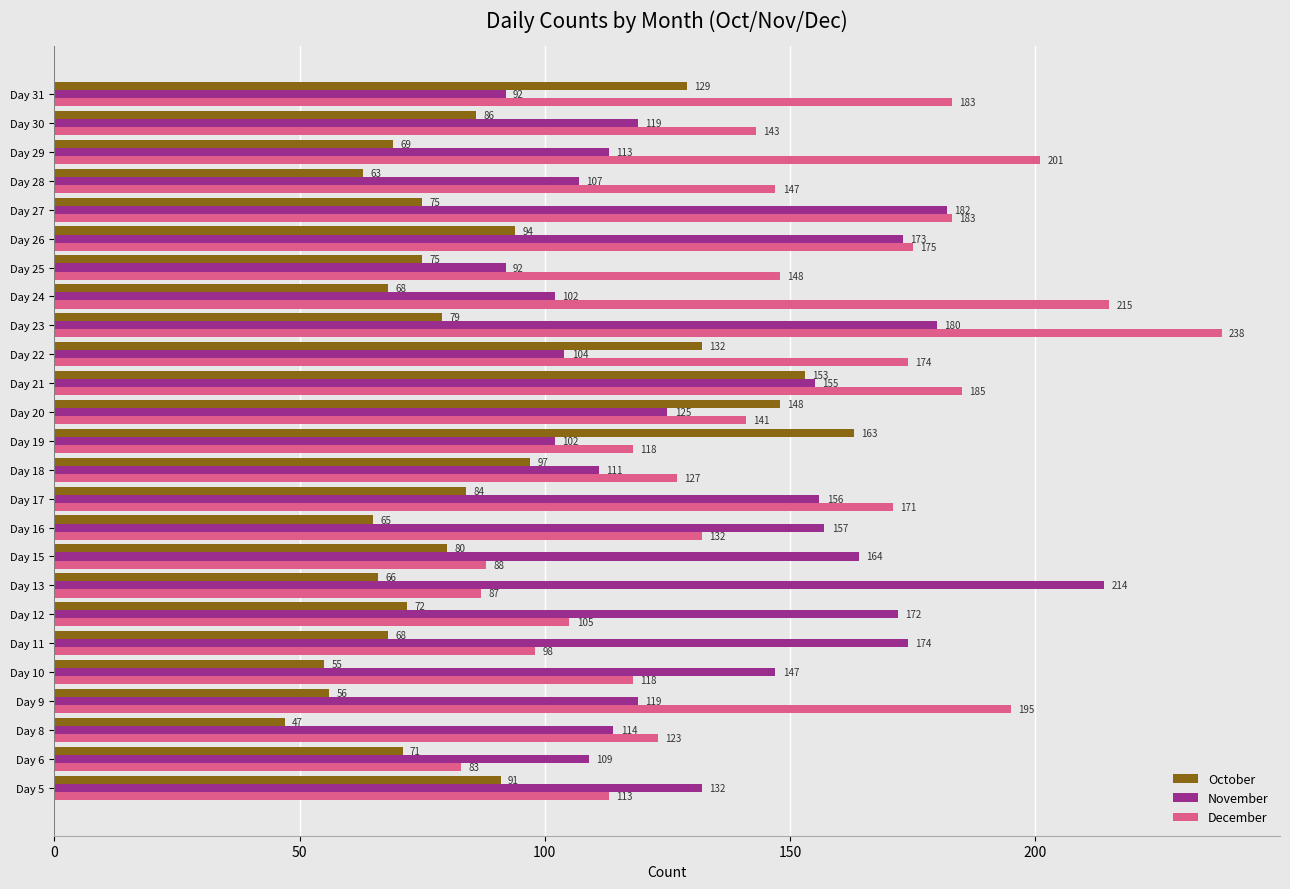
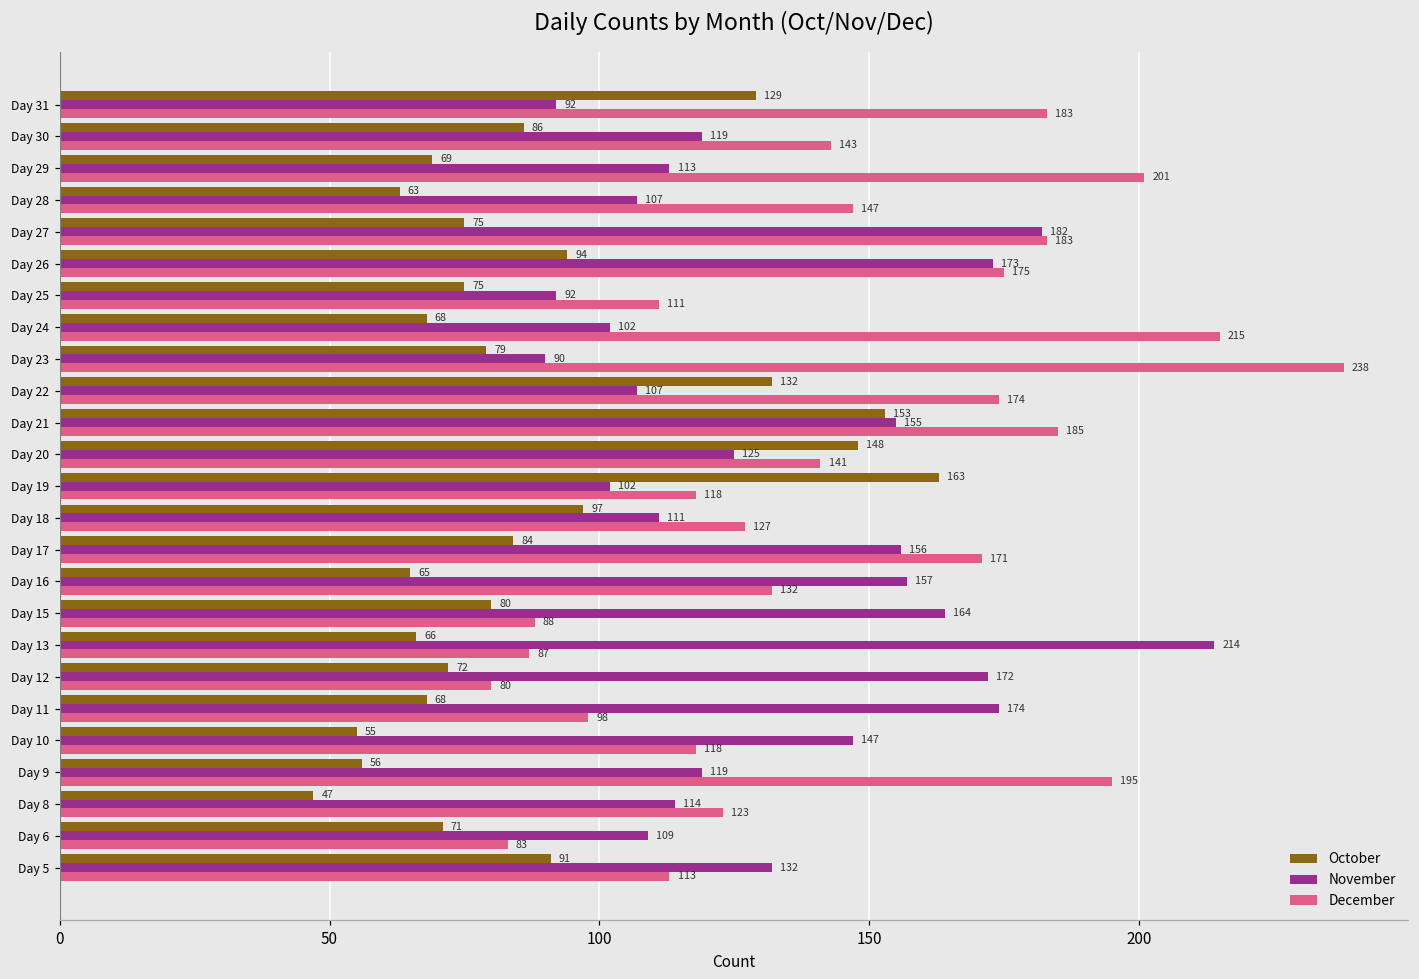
  {
    "October": {
      "Day 31": 129,
      "Day 30": 86,
      "Day 29": 69,
      "Day 28": 63,
      "Day 27": 75,
      "Day 26": 94,
      "Day 25": 75,
      "Day 24": 68,
      "Day 23": 79,
      "Day 22": 132,
      "Day 21": 153,
      "Day 20": 148,
      "Day 19": 163,
      "Day 18": 97,
      "Day 17": 84,
      "Day 16": 65,
      "Day 15": 80,
      "Day 13": 66,
      "Day 12": 72,
      "Day 11": 68,
      "Day 10": 55,
      "Day 9": 56,
      "Day 8": 47,
      "Day 6": 71,
      "Day 5": 91
    },
    "November": {
      "Day 31": 92,
      "Day 30": 119,
      "Day 29": 113,
      "Day 28": 107,
      "Day 27": 182,
      "Day 26": 173,
      "Day 25": 92,
      "Day 24": 102,
-     "Day 23": 180,
-     "Day 22": 104,
+     "Day 23": 90,
+     "Day 22": 107,
      "Day 21": 155,
      "Day 20": 125,
      "Day 19": 102,
      "Day 18": 111,
      "Day 17": 156,
      "Day 16": 157,
      "Day 15": 164,
      "Day 13": 214,
      "Day 12": 172,
      "Day 11": 174,
      "Day 10": 147,
      "Day 9": 119,
      "Day 8": 114,
      "Day 6": 109,
      "Day 5": 132
    },
    "December": {
      "Day 31": 183,
      "Day 30": 143,
      "Day 29": 201,
      "Day 28": 147,
      "Day 27": 183,
      "Day 26": 175,
-     "Day 25": 148,
+     "Day 25": 111,
      "Day 24": 215,
      "Day 23": 238,
      "Day 22": 174,
      "Day 21": 185,
      "Day 20": 141,
      "Day 19": 118,
      "Day 18": 127,
      "Day 17": 171,
      "Day 16": 132,
      "Day 15": 88,
      "Day 13": 87,
-     "Day 12": 105,
+     "Day 12": 80,
      "Day 11": 98,
      "Day 10": 118,
      "Day 9": 195,
      "Day 8": 123,
      "Day 6": 83,
      "Day 5": 113
    }
  }
